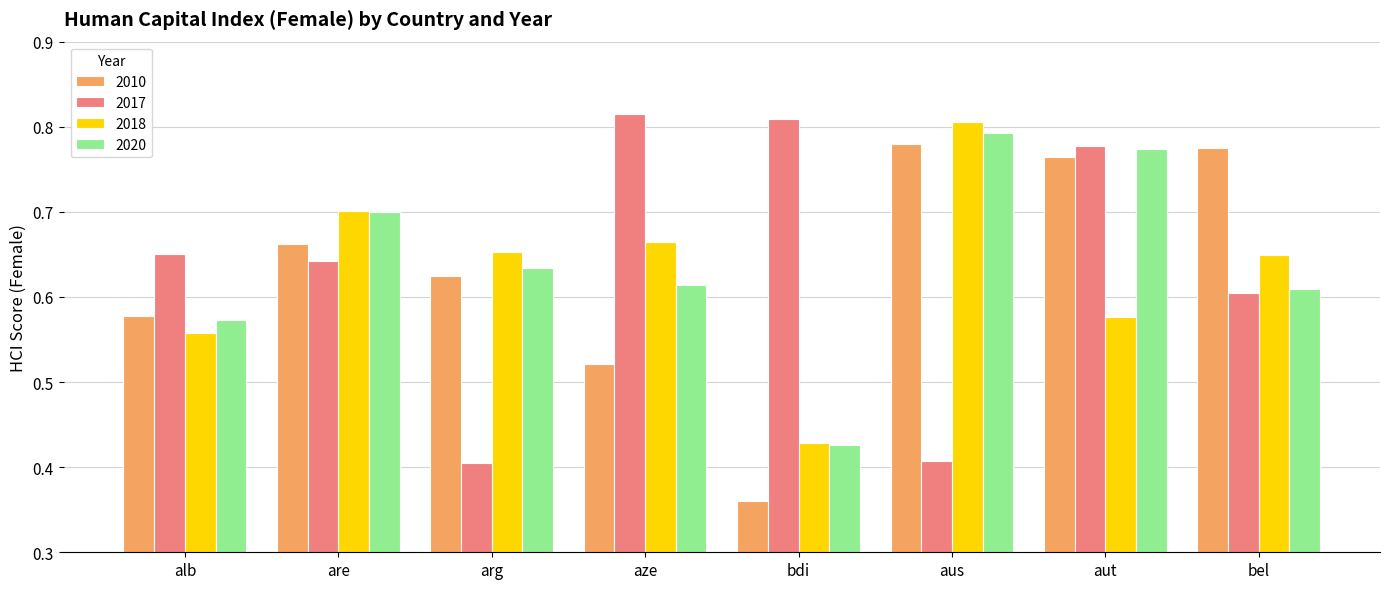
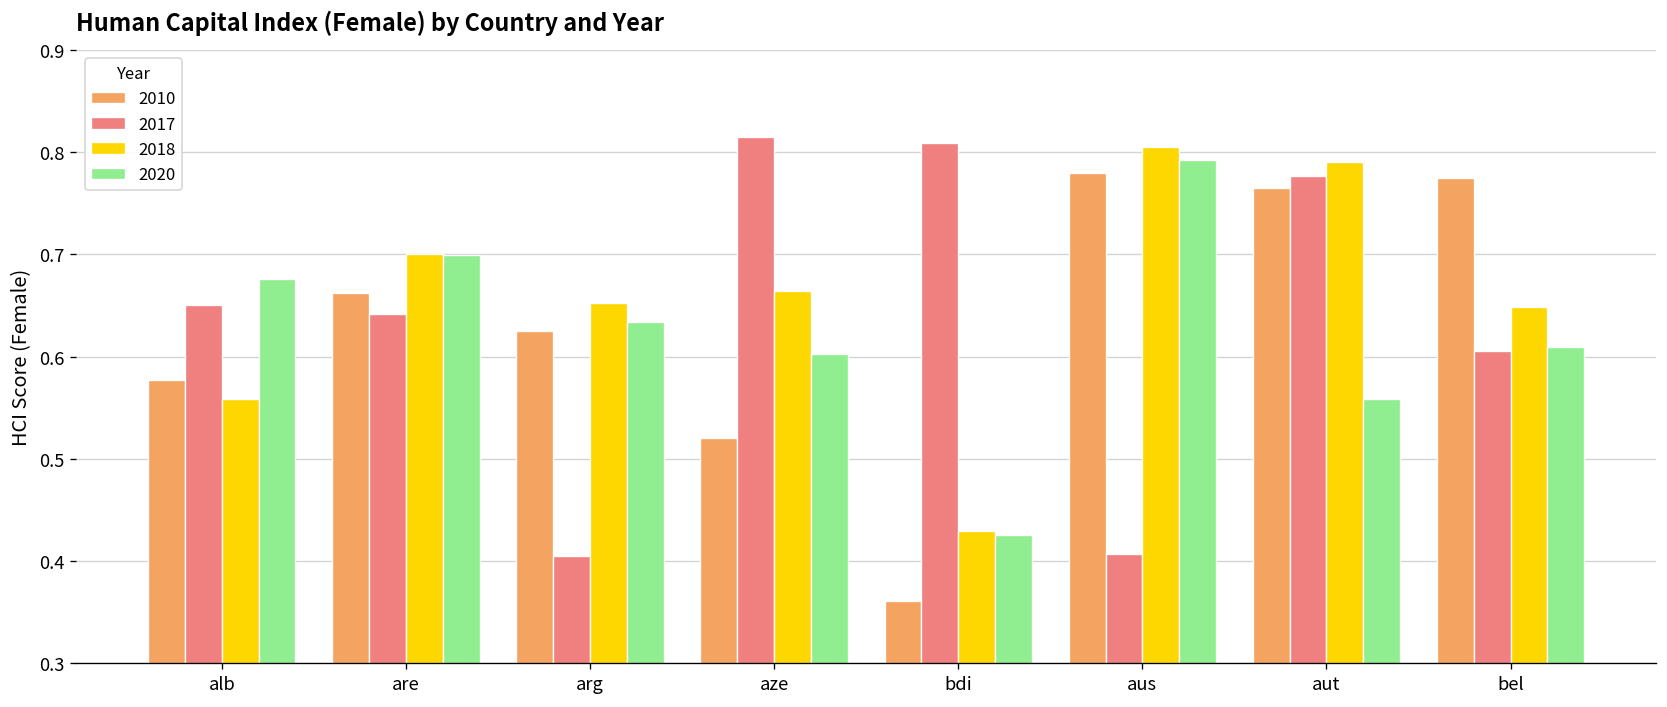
  {
    "2018": {
      "alb": 0.56,
      "are": 0.70,
      "arg": 0.65,
      "aze": 0.66,
      "bdi": 0.43,
      "aus": 0.81,
-     "aut": 0.58,
+     "aut": 0.79,
      "bel": 0.65
    },
    "2020": {
-     "alb": 0.57,
+     "alb": 0.68,
      "are": 0.70,
      "arg": 0.63,
-     "aze": 0.61,
+     "aze": 0.60,
      "bdi": 0.43,
      "aus": 0.79,
-     "aut": 0.77,
+     "aut": 0.56,
      "bel": 0.61
    }
  }
